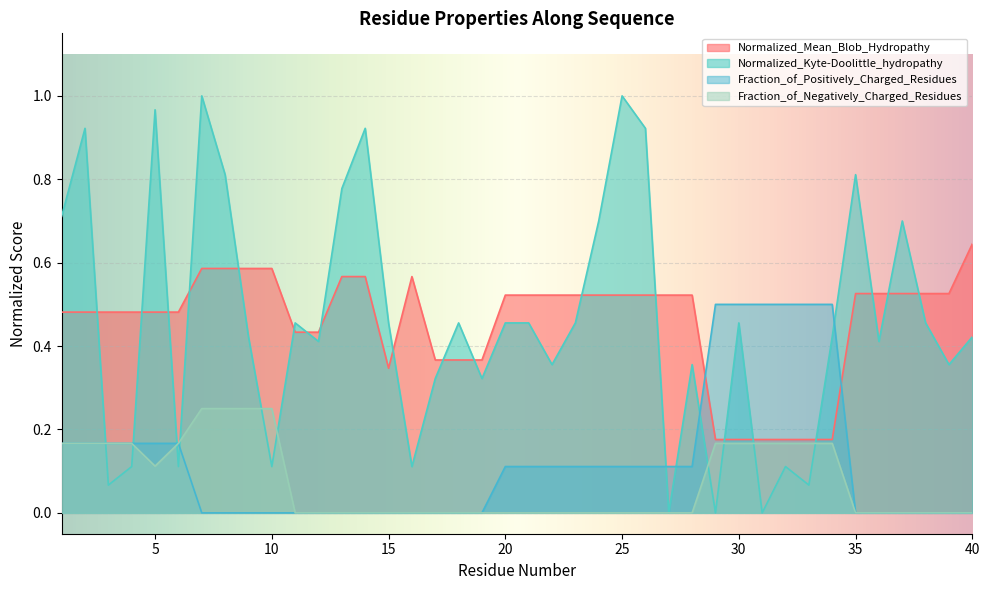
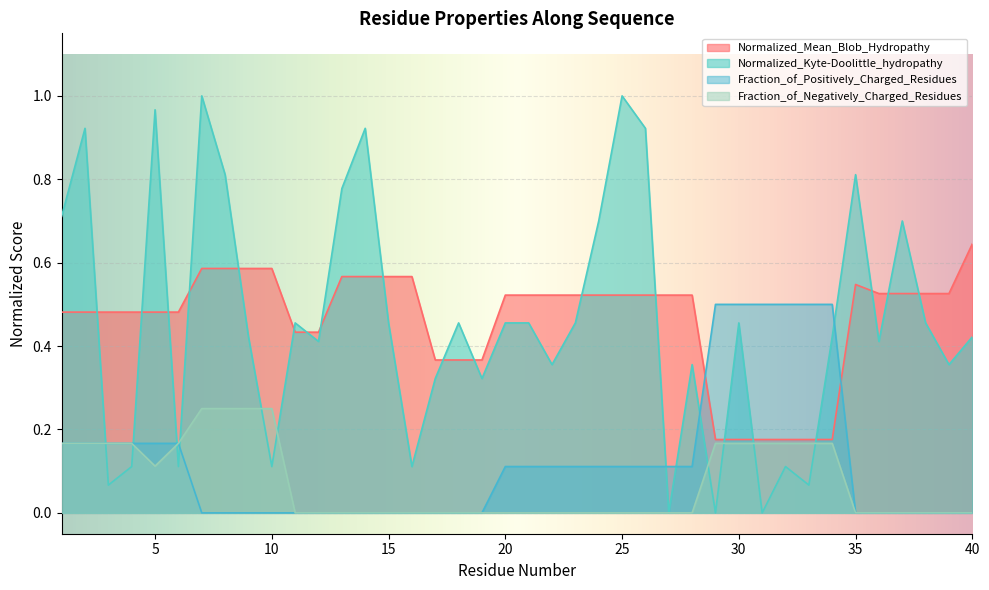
  {
    "Normalized_Mean_Blob_Hydropathy": {
      "5": 0.48,
      "10": 0.59,
-     "15": 0.35,
+     "15": 0.57,
      "20": 0.52,
      "25": 0.52,
      "30": 0.18,
-     "35": 0.53,
+     "35": 0.55,
      "40": 0.65
    },
    "Fraction_of_Negatively_Charged_Residues": {
      "5": 0.11,
      "10": 0.25,
      "20": 0.00,
      "25": 0.00,
      "30": 0.17
    }
  }
